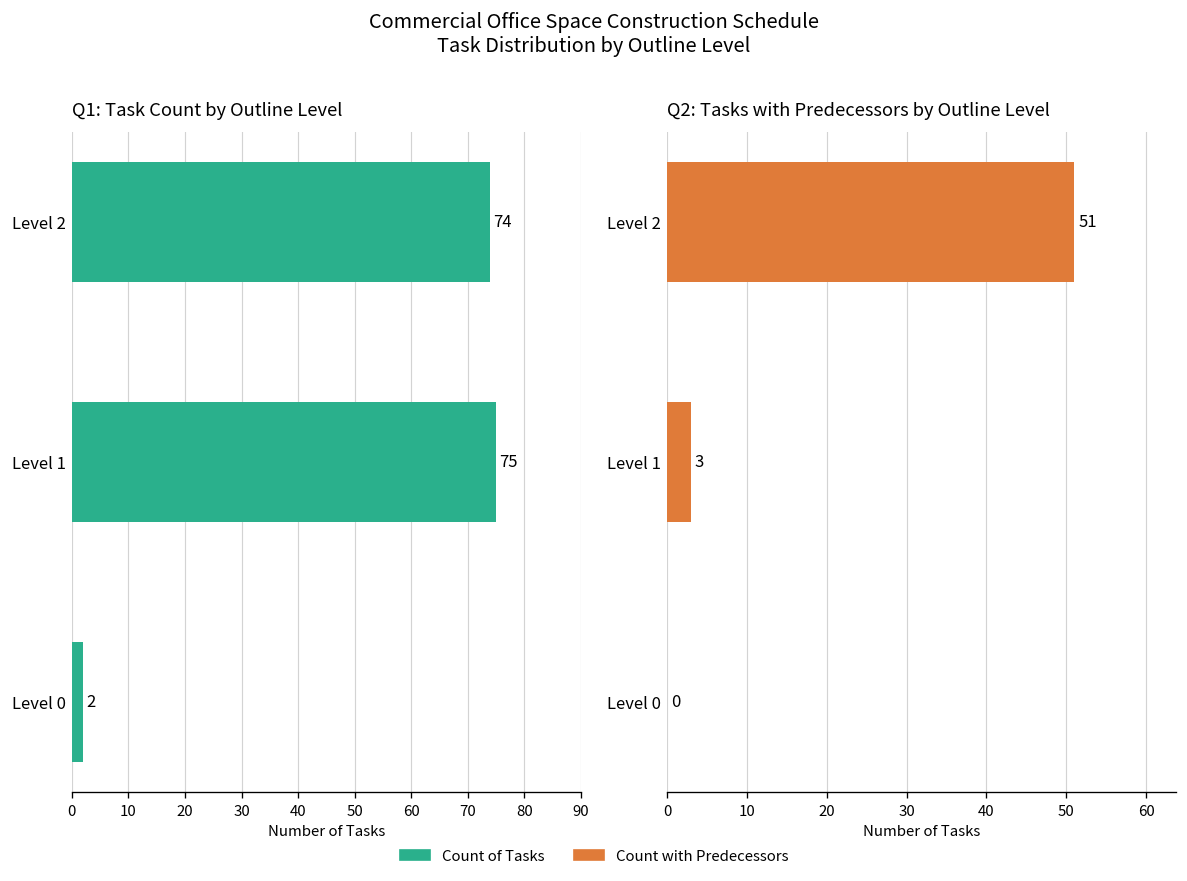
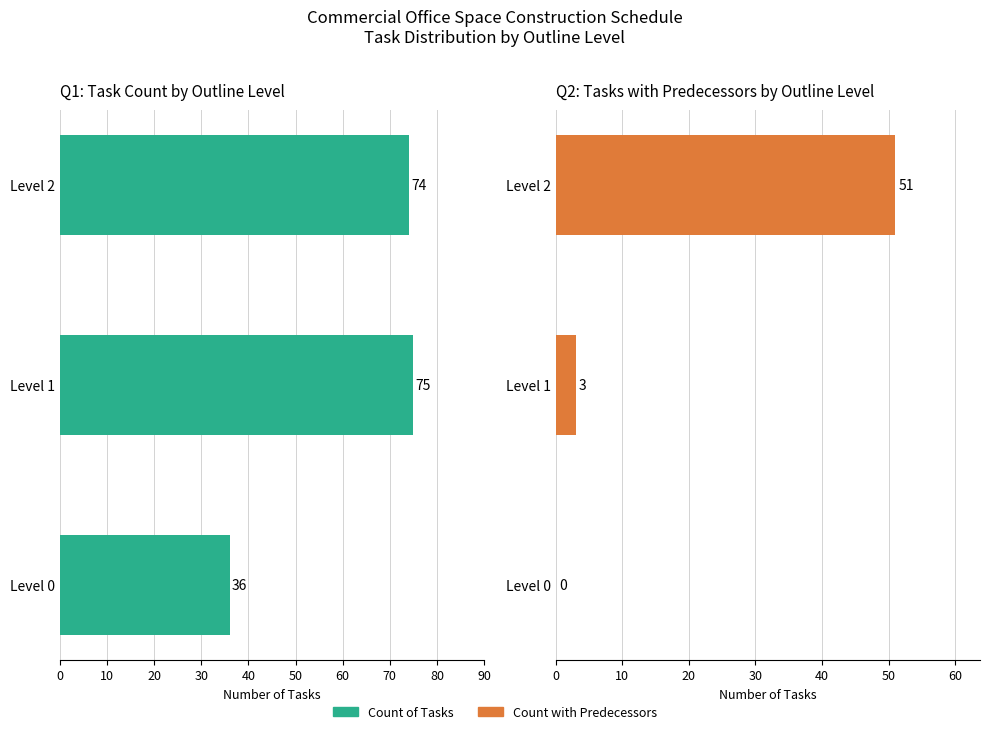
  {
    "Q1: Task Count by Outline Level": {
      "Level 2": 74,
      "Level 1": 75,
-     "Level 0": 2
+     "Level 0": 36
    },
    "Q2: Tasks with Predecessors by Outline Level": {
      "Level 2": 51,
      "Level 1": 3,
      "Level 0": 0
    }
  }
